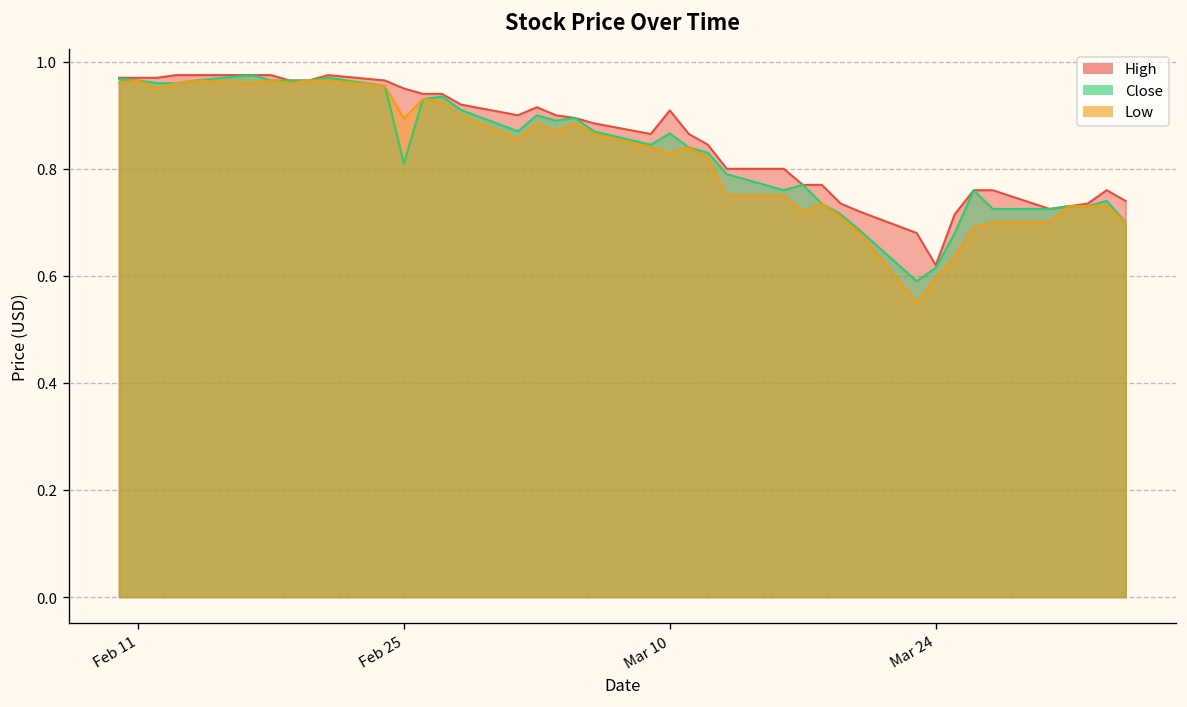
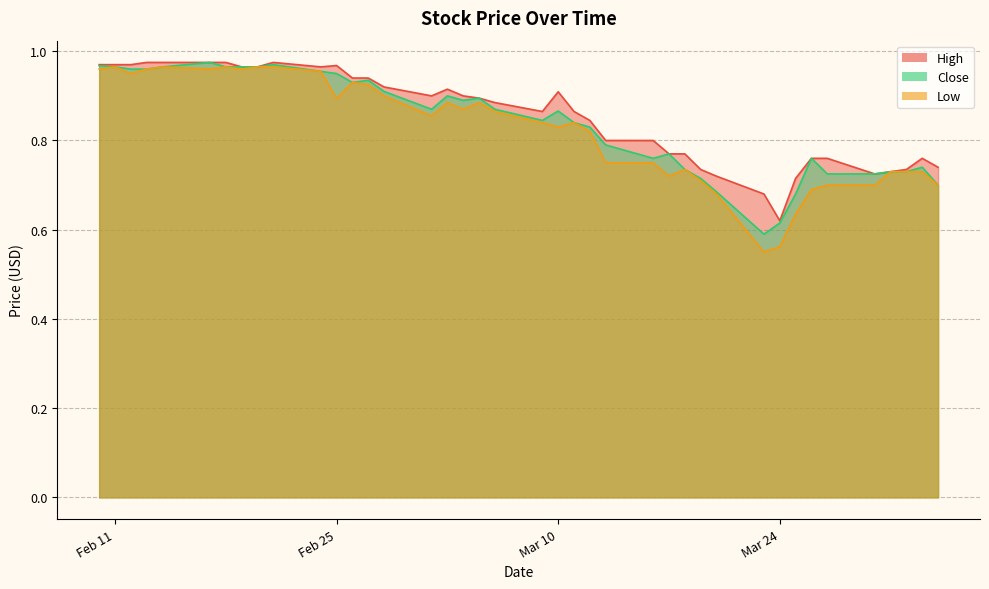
  {
    "High": {
-     "Feb 25": 0.95,
+     "Feb 25": 0.97,
      "Mar 10": 0.91
    },
    "Close": {
-     "Feb 25": 0.81,
+     "Feb 25": 0.95,
      "Mar 10": 0.87
    },
    "Low": {
      "Feb 25": 0.89,
      "Mar 10": 0.83,
-     "Mar 24": 0.60
+     "Mar 24": 0.56
    }
  }
